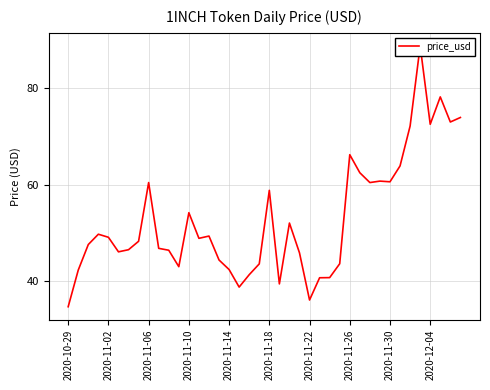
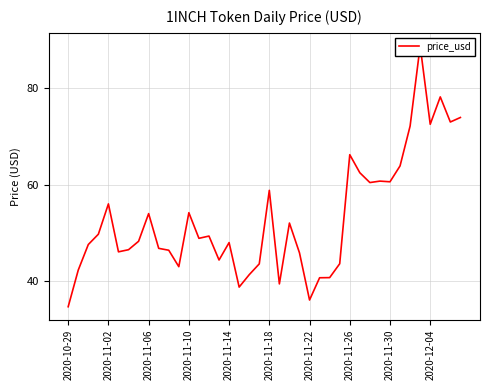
  {
    "2020-10-29": 35,
-   "2020-11-02": 49,
-   "2020-11-06": 60,
+   "2020-11-02": 56,
+   "2020-11-06": 54,
    "2020-11-10": 54,
-   "2020-11-14": 42,
+   "2020-11-14": 48,
    "2020-11-18": 59,
    "2020-11-22": 36,
    "2020-11-26": 66,
    "2020-11-30": 61,
    "2020-12-04": 72
  }
